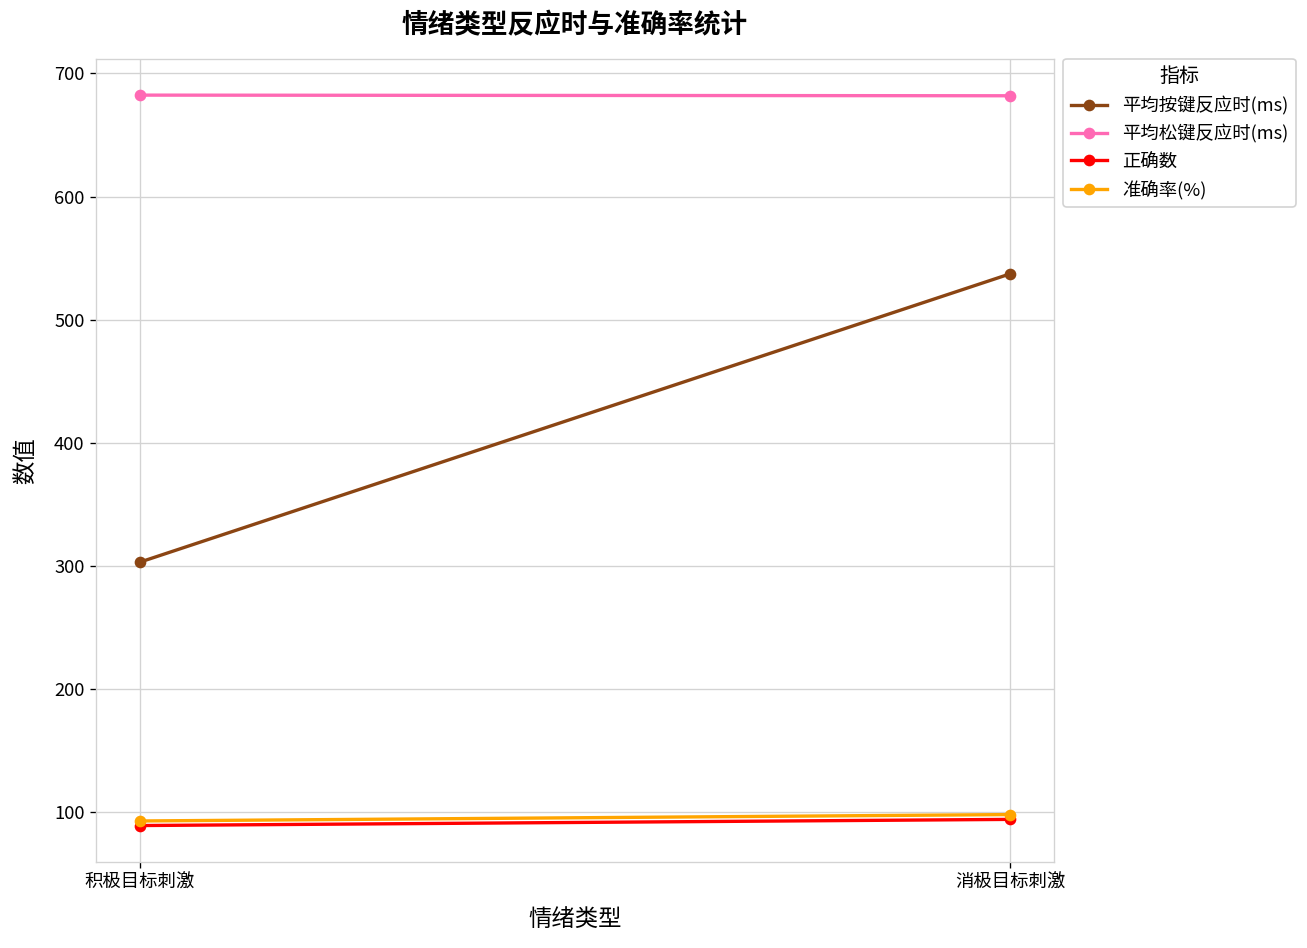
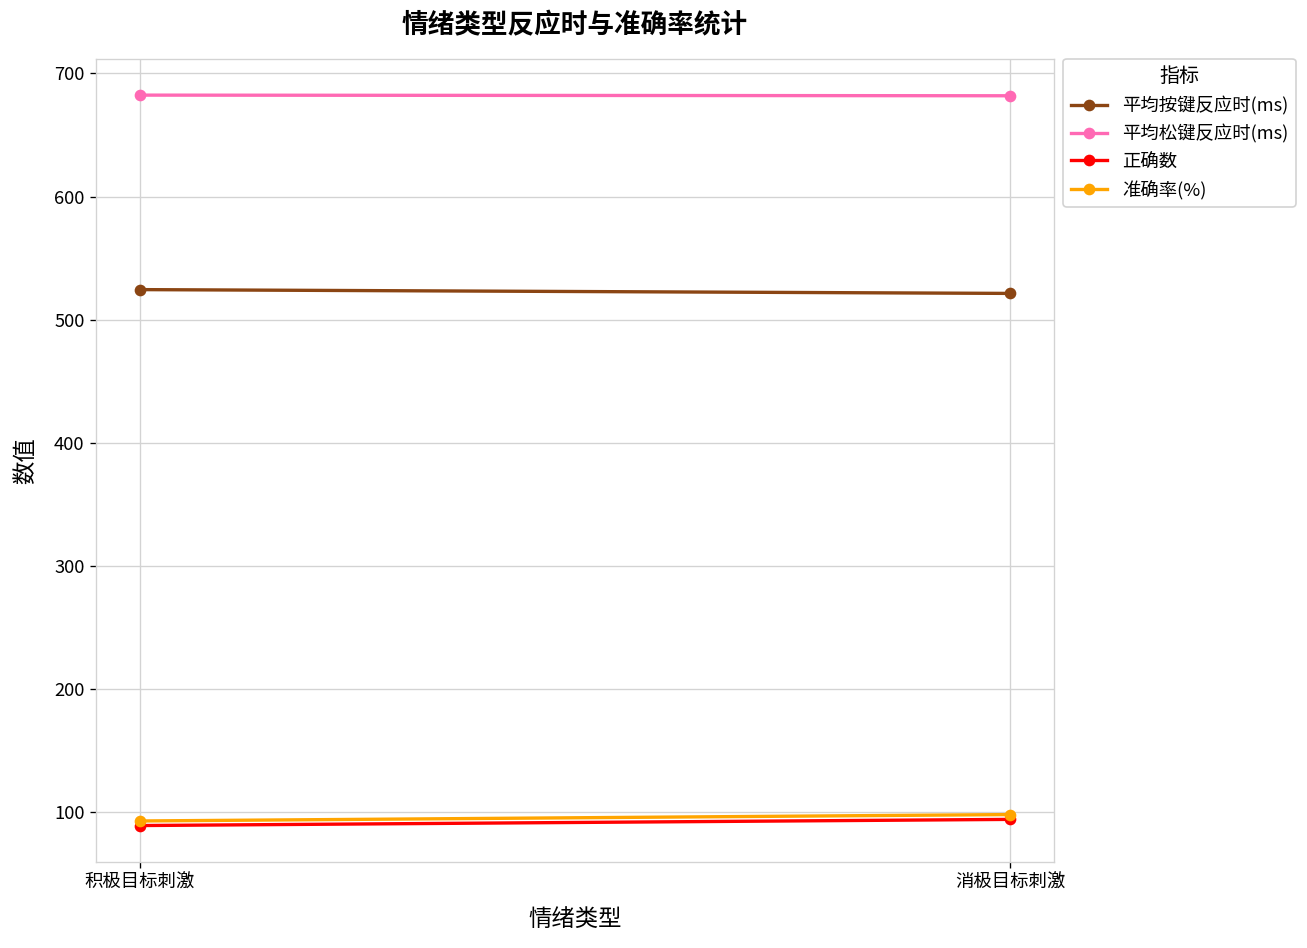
  {
    "平均按键反应时(ms)": {
-     "积极目标刺激": 303,
-     "消极目标刺激": 537
+     "积极目标刺激": 524,
+     "消极目标刺激": 521
    },
    "平均松键反应时(ms)": {
      "积极目标刺激": 682,
      "消极目标刺激": 682
    },
    "正确数": {
      "积极目标刺激": 89,
      "消极目标刺激": 94
    },
    "准确率(%)": {
      "积极目标刺激": 93,
      "消极目标刺激": 98
    }
  }
